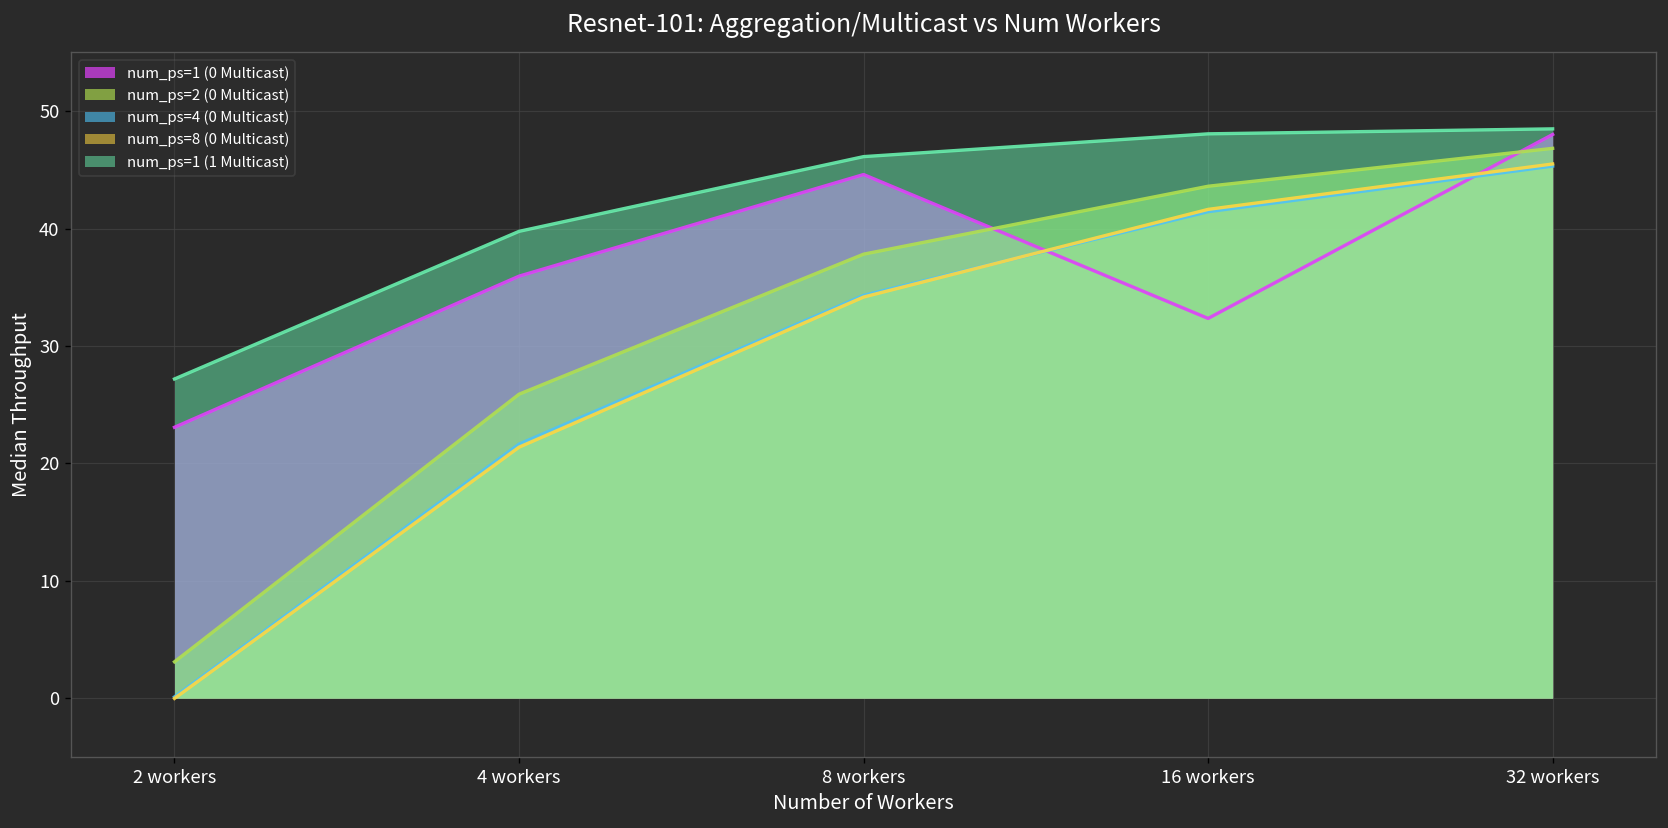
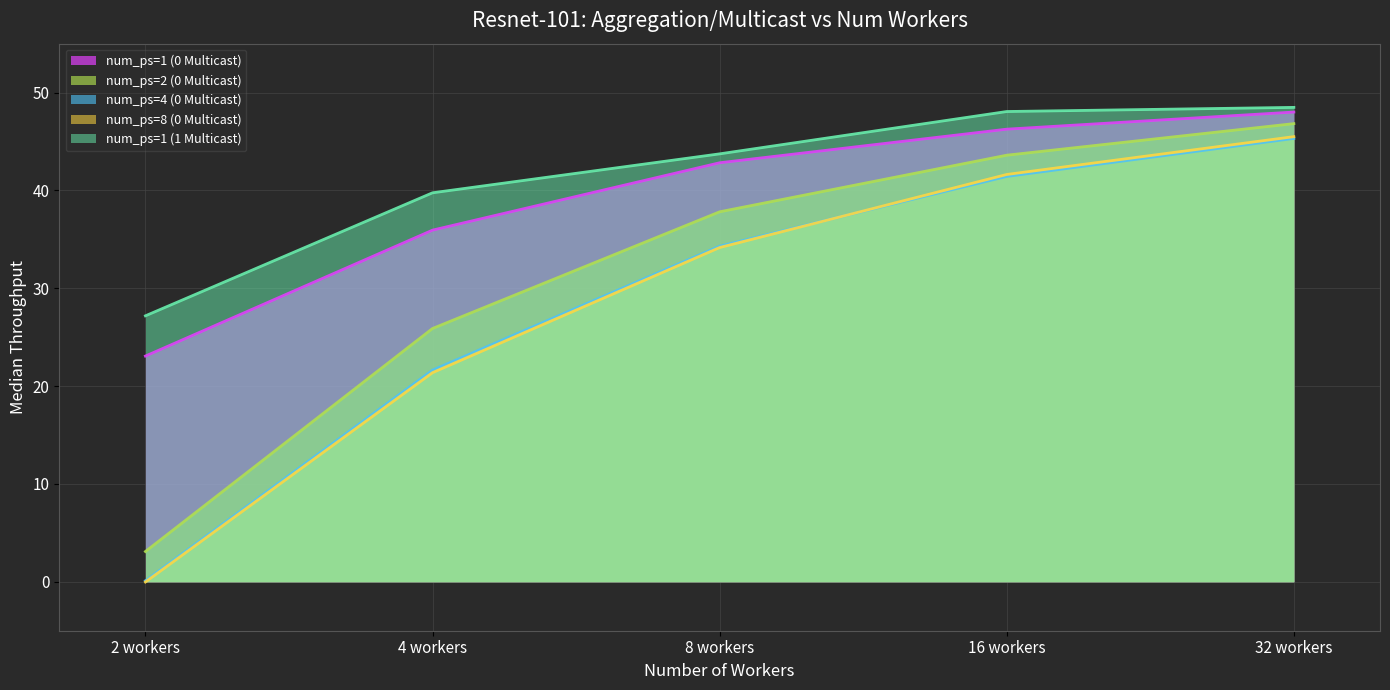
  {
    "num_ps=1 (0 Multicast)": {
      "2 workers": 23,
      "4 workers": 36,
-     "8 workers": 45,
-     "16 workers": 32,
+     "8 workers": 43,
+     "16 workers": 46,
      "32 workers": 48
    },
    "num_ps=4 (0 Multicast)": {
      "4 workers": 22
    },
    "num_ps=1 (1 Multicast)": {
      "2 workers": 27,
      "4 workers": 40,
-     "8 workers": 46,
+     "8 workers": 44,
      "16 workers": 48,
      "32 workers": 48
    }
  }
